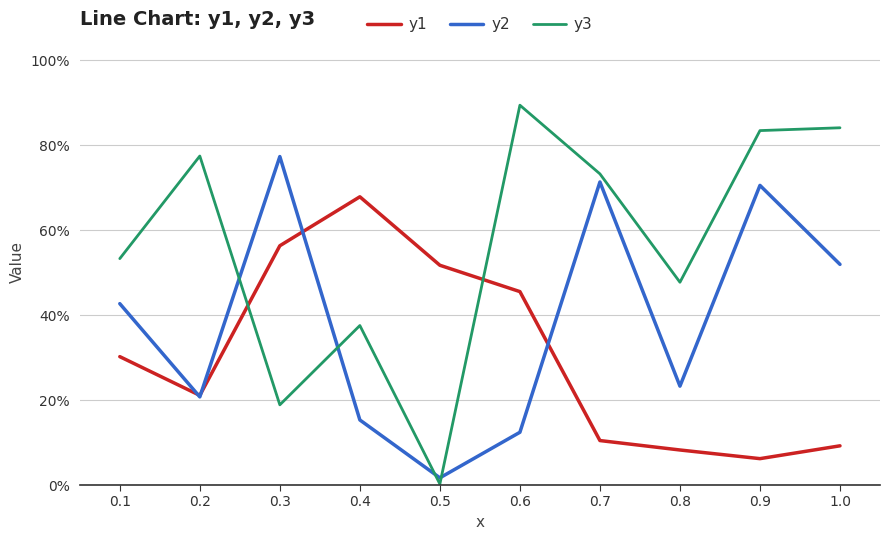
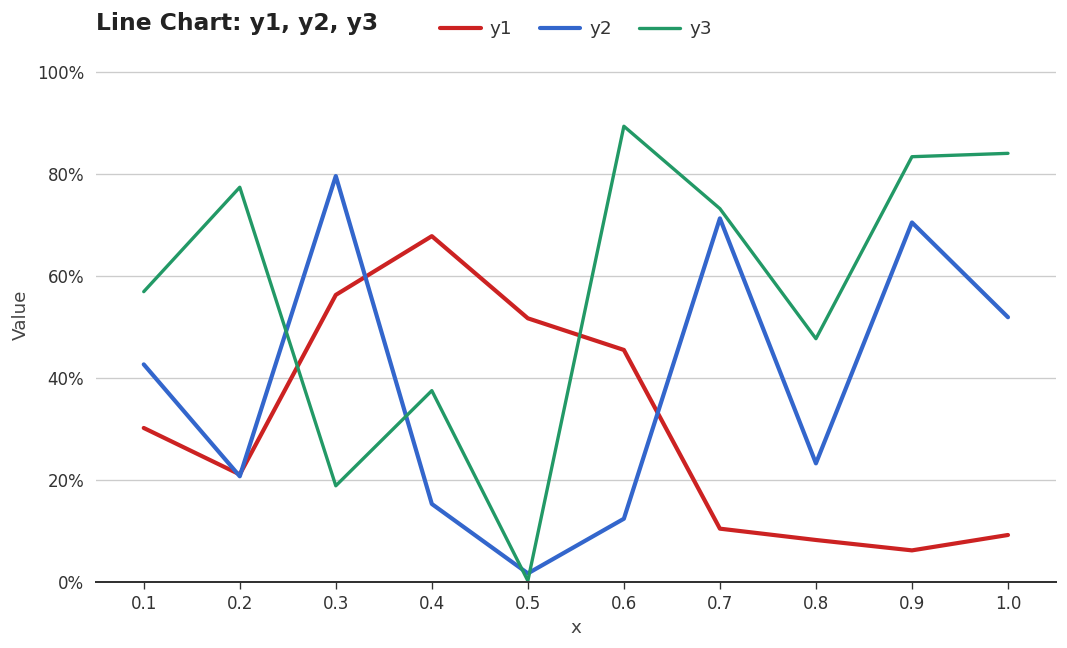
  {
    "y1": {
      "0.1": "30%",
      "0.3": "56%",
      "0.4": "68%",
      "0.5": "52%",
      "0.6": "46%",
      "0.7": "10%",
      "0.8": "8%",
      "0.9": "6%",
      "1.0": "9%"
    },
    "y2": {
      "0.1": "43%",
-     "0.3": "77%",
+     "0.3": "80%",
      "0.4": "15%",
      "0.5": "2%",
      "0.6": "12%",
      "0.7": "71%",
      "0.8": "23%",
      "0.9": "71%",
      "1.0": "52%"
    },
    "y3": {
-     "0.1": "53%",
+     "0.1": "57%",
      "0.2": "77%",
      "0.3": "19%",
      "0.4": "38%",
      "0.5": "0%",
      "0.6": "89%",
      "0.7": "73%",
      "0.8": "48%",
      "0.9": "83%",
      "1.0": "84%"
    }
  }
